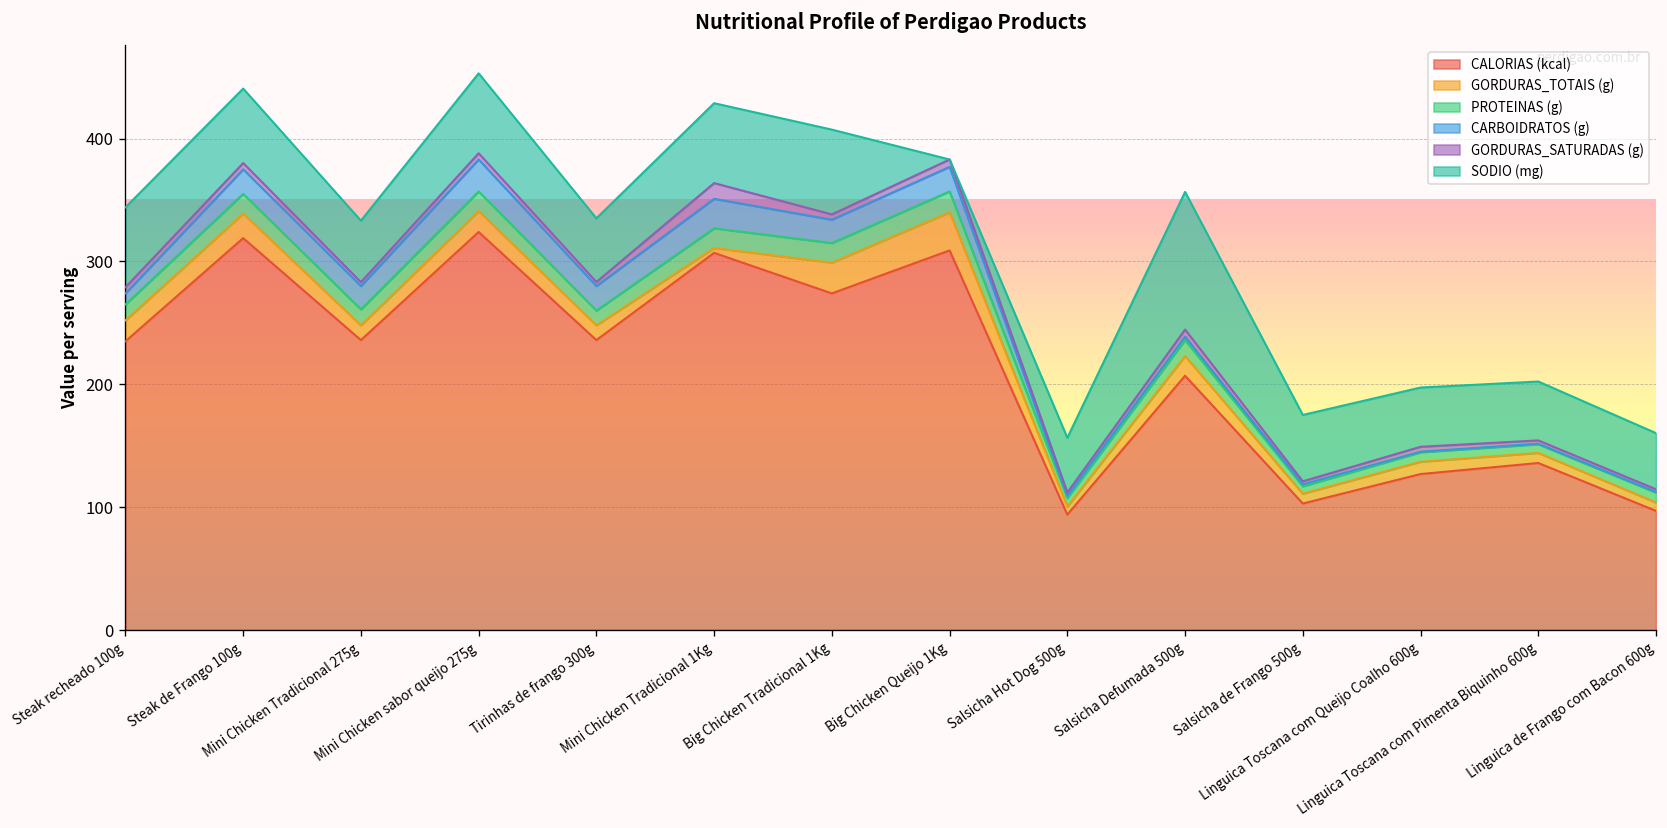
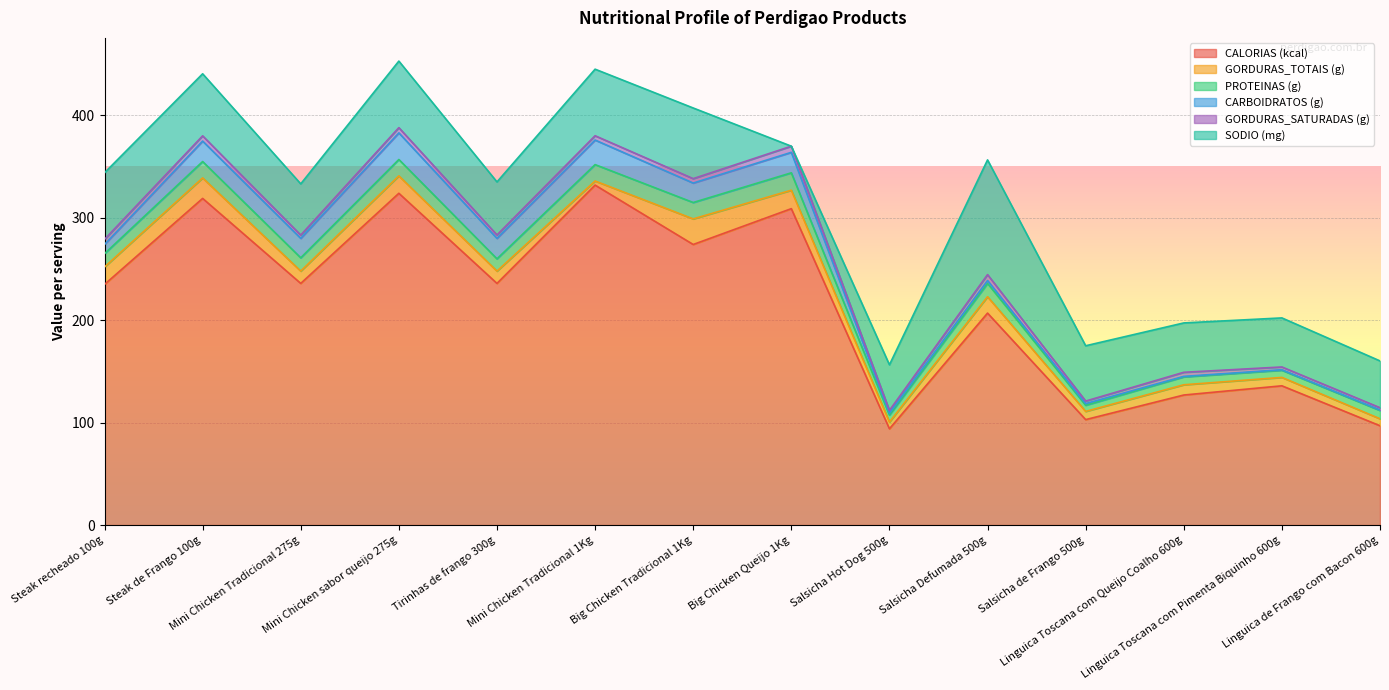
  {
    "CALORIAS (kcal)": {
      "Steak recheado 100g": 235,
      "Steak de Frango 100g": 319,
      "Mini Chicken Tradicional 275g": 236,
      "Mini Chicken sabor queijo 275g": 324,
      "Tirinhas de frango 300g": 236,
-     "Mini Chicken Tradicional 1Kg": 307,
+     "Mini Chicken Tradicional 1Kg": 332,
      "Big Chicken Tradicional 1Kg": 274,
      "Big Chicken Queijo 1Kg": 309,
      "Salsicha Hot Dog 500g": 94,
      "Salsicha Defumada 500g": 207,
      "Salsicha de Frango 500g": 103,
      "Linguica Toscana com Queijo Coalho 600g": 127,
      "Linguica Toscana com Pimenta Biquinho 600g": 136,
      "Linguica de Frango com Bacon 600g": 97
    },
    "GORDURAS_TOTAIS (g)": {
      "Steak recheado 100g": 17,
      "Steak de Frango 100g": 20,
      "Mini Chicken Tradicional 275g": 12,
      "Mini Chicken sabor queijo 275g": 17,
      "Tirinhas de frango 300g": 12,
      "Mini Chicken Tradicional 1Kg": 4,
      "Big Chicken Tradicional 1Kg": 25,
-     "Big Chicken Queijo 1Kg": 31,
+     "Big Chicken Queijo 1Kg": 18,
      "Salsicha Hot Dog 500g": 7,
      "Salsicha Defumada 500g": 16,
      "Salsicha de Frango 500g": 8,
      "Linguica Toscana com Queijo Coalho 600g": 10,
      "Linguica Toscana com Pimenta Biquinho 600g": 8,
      "Linguica de Frango com Bacon 600g": 7
    },
    "CARBOIDRATOS (g)": {
      "Steak recheado 100g": 9,
      "Steak de Frango 100g": 20,
      "Mini Chicken Tradicional 275g": 19,
      "Mini Chicken sabor queijo 275g": 26,
      "Tirinhas de frango 300g": 20,
      "Mini Chicken Tradicional 1Kg": 24,
      "Big Chicken Tradicional 1Kg": 19,
      "Big Chicken Queijo 1Kg": 20,
      "Salsicha Defumada 500g": 3
    },
    "GORDURAS_SATURADAS (g)": {
      "Steak recheado 100g": 5,
      "Steak de Frango 100g": 5,
      "Mini Chicken Tradicional 275g": 3,
      "Mini Chicken sabor queijo 275g": 5,
      "Tirinhas de frango 300g": 3,
-     "Mini Chicken Tradicional 1Kg": 13,
+     "Mini Chicken Tradicional 1Kg": 4,
      "Big Chicken Tradicional 1Kg": 4,
      "Salsicha Hot Dog 500g": 3,
      "Salsicha Defumada 500g": 6,
      "Linguica Toscana com Queijo Coalho 600g": 4,
      "Linguica Toscana com Pimenta Biquinho 600g": 3
    }
  }
